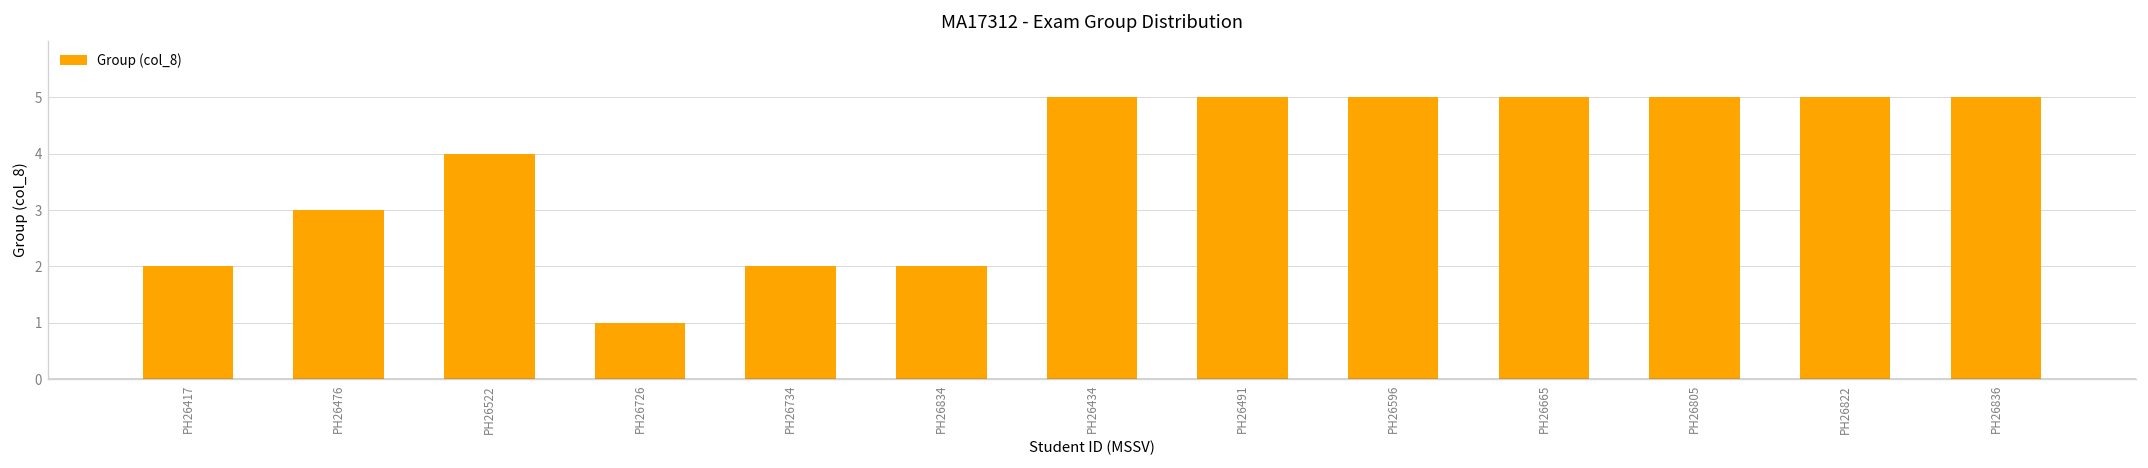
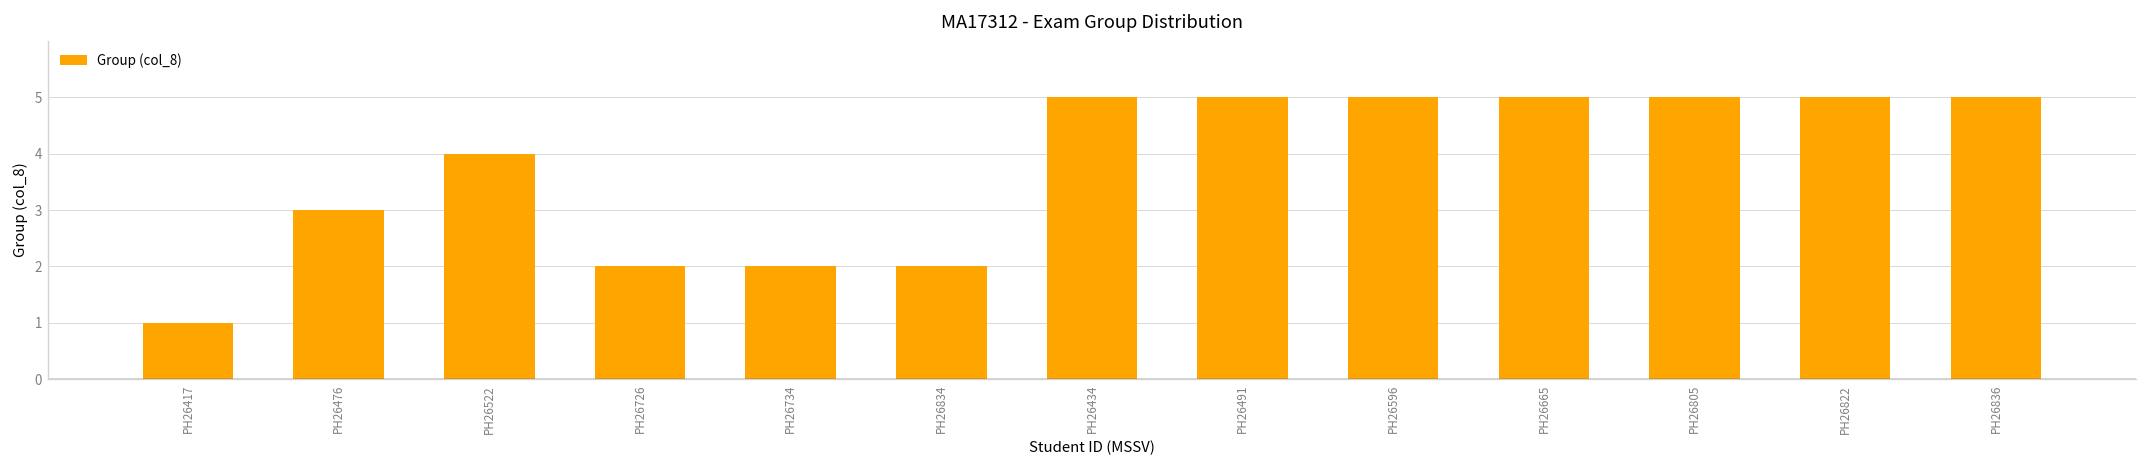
  {
-   "PH26417": 2,
+   "PH26417": 1,
    "PH26476": 3,
    "PH26522": 4,
-   "PH26726": 1,
+   "PH26726": 2,
    "PH26734": 2,
    "PH26834": 2,
    "PH26434": 5,
    "PH26491": 5,
    "PH26596": 5,
    "PH26665": 5,
    "PH26805": 5,
    "PH26822": 5,
    "PH26836": 5
  }
